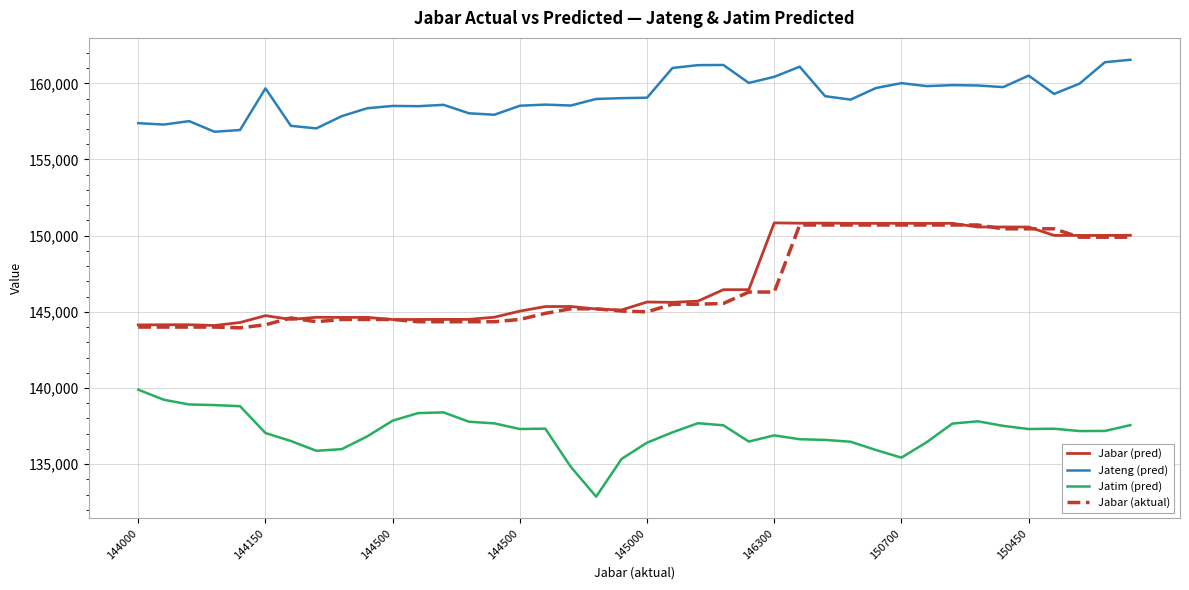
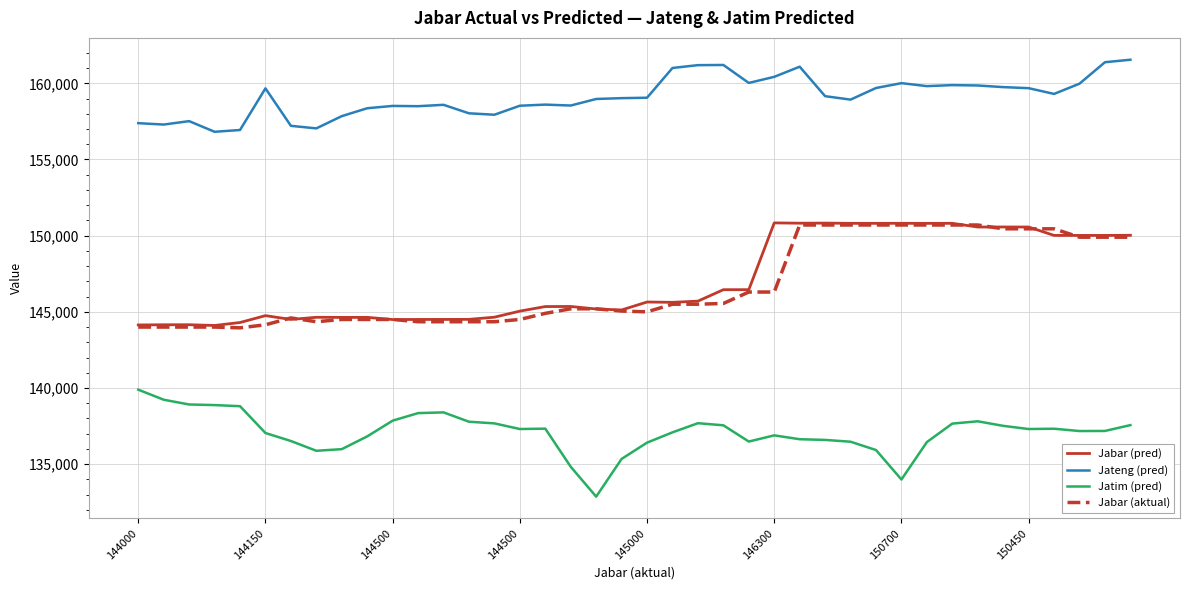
  {
    "Jateng (pred)": {
      "144000": "157,400",
      "144150": "159,700",
      "145000": "159,100",
      "146300": "160,400",
      "150700": "160,000",
-     "150450": "160,500"
+     "150450": "159,700"
    },
    "Jatim (pred)": {
      "144000": "139,900",
      "144150": "137,000",
      "145000": "136,400",
      "146300": "136,900",
-     "150700": "135,400",
+     "150700": "134,000",
      "150450": "137,300"
    }
  }
